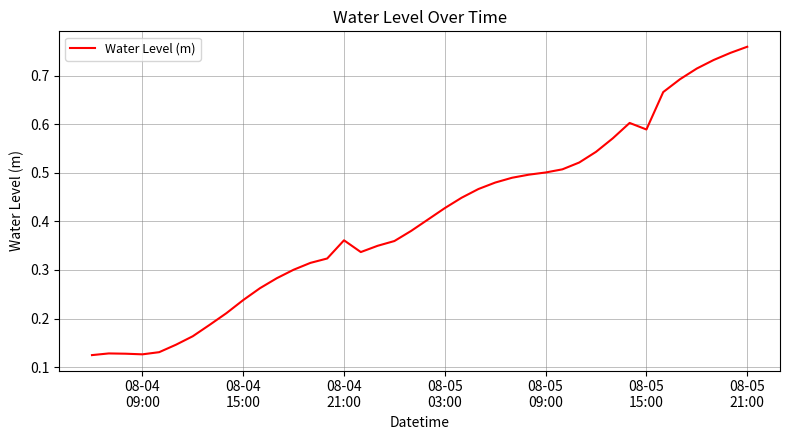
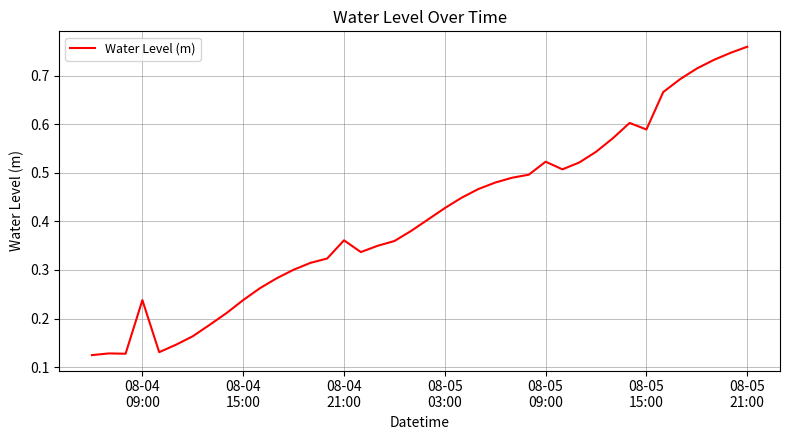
  {
-   "08-04 09:00": 0.13,
+   "08-04 09:00": 0.24,
    "08-04 15:00": 0.24,
    "08-04 21:00": 0.36,
    "08-05 03:00": 0.43,
-   "08-05 09:00": 0.50,
+   "08-05 09:00": 0.52,
    "08-05 15:00": 0.59,
    "08-05 21:00": 0.76
  }
